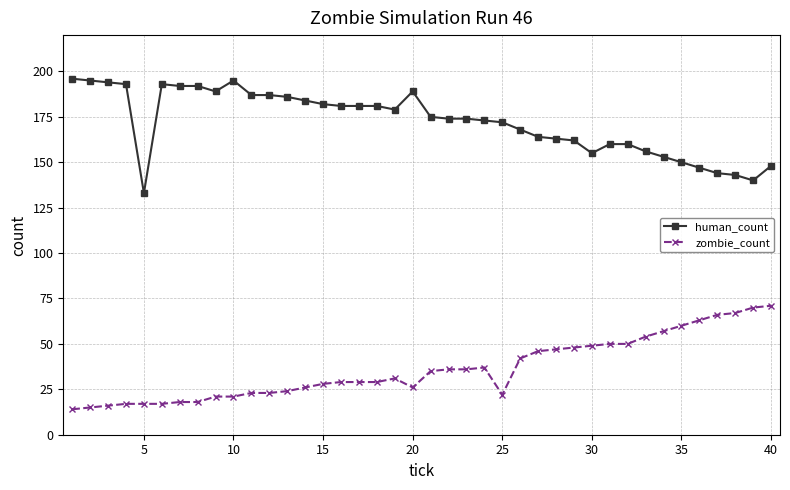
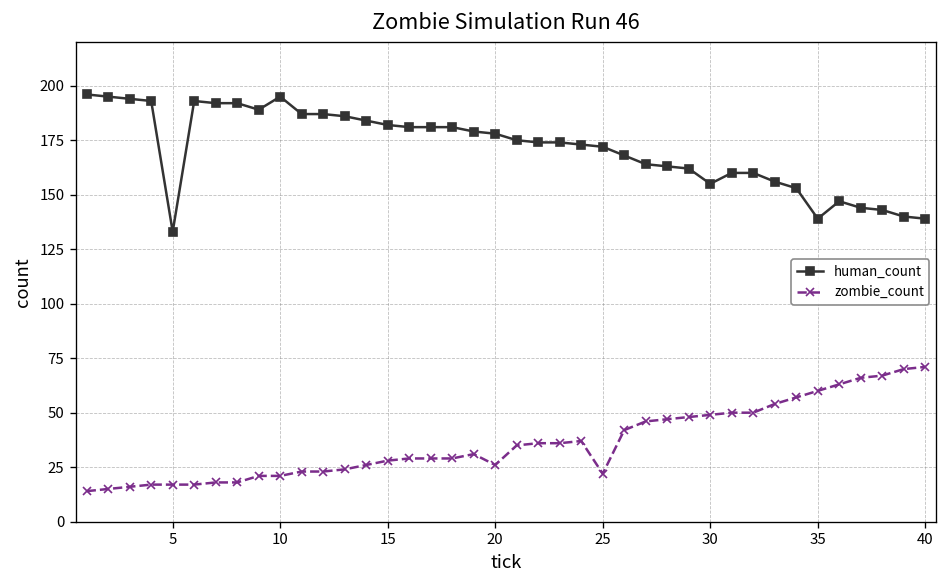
  {
    "human_count": {
      "5": 133,
      "10": 195,
      "15": 182,
-     "20": 189,
+     "20": 178,
      "25": 172,
      "30": 155,
-     "35": 150,
-     "40": 148
+     "35": 139,
+     "40": 139
    },
    "zombie_count": {
      "5": 17,
      "10": 21,
      "15": 28,
      "20": 26,
      "25": 22,
      "30": 49,
      "35": 60,
      "40": 71
    }
  }
